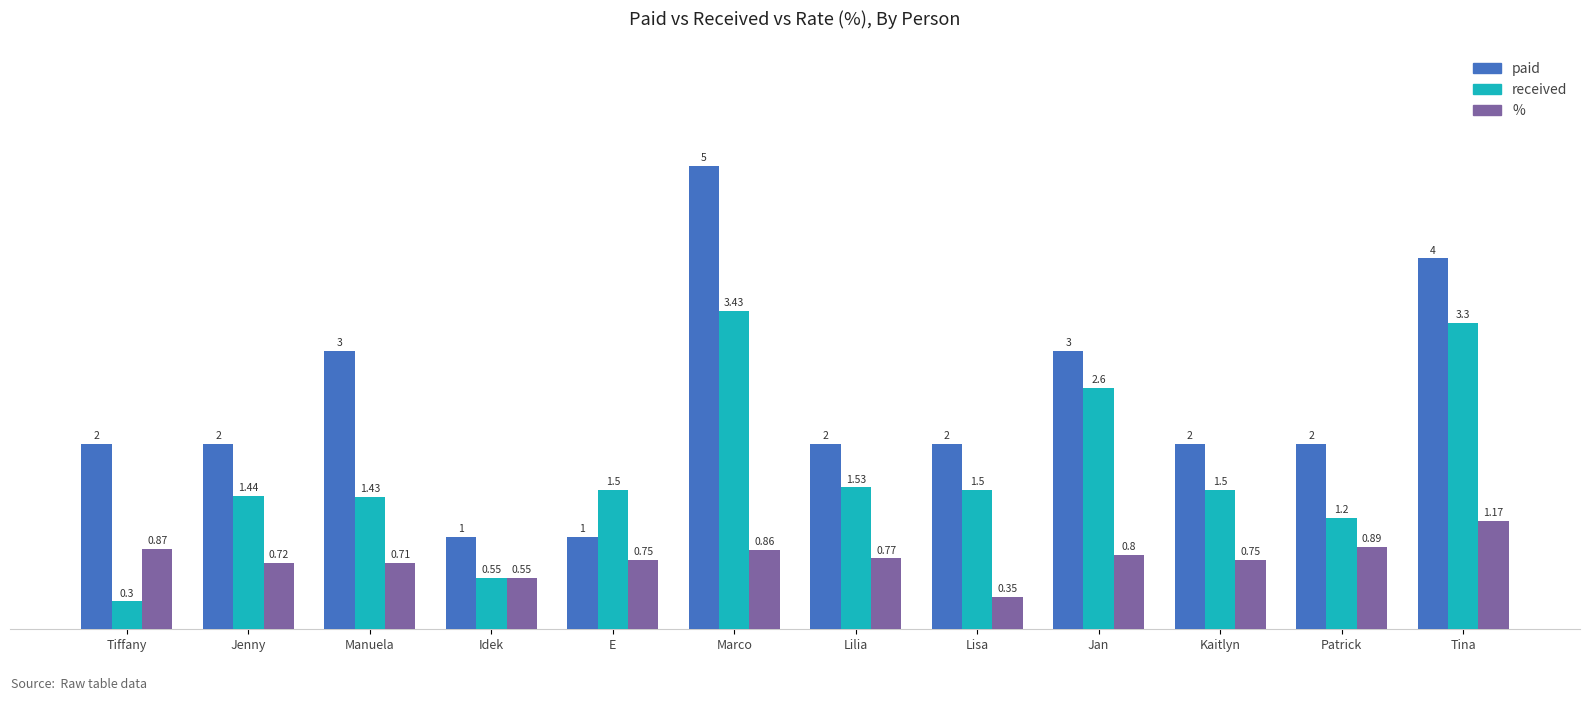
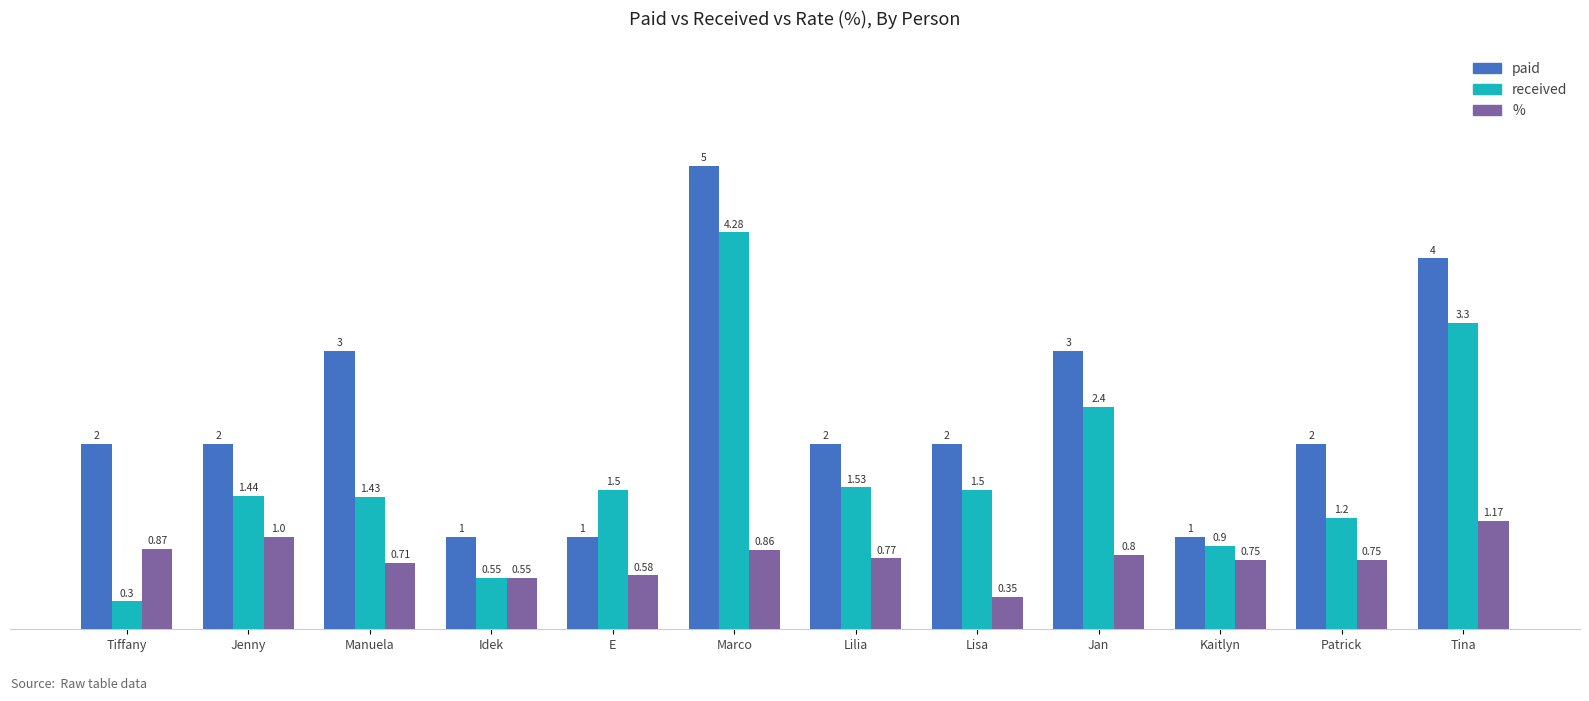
  {
    "paid": {
      "Tiffany": 2,
      "Jenny": 2,
      "Manuela": 3,
      "Idek": 1,
      "E": 1,
      "Marco": 5,
      "Lilia": 2,
      "Lisa": 2,
      "Jan": 3,
-     "Kaitlyn": 2,
+     "Kaitlyn": 1,
      "Patrick": 2,
      "Tina": 4
    },
    "received": {
      "Tiffany": 0.3,
      "Jenny": 1.44,
      "Manuela": 1.43,
      "Idek": 0.55,
      "E": 1.5,
-     "Marco": 3.43,
+     "Marco": 4.28,
      "Lilia": 1.53,
      "Lisa": 1.5,
-     "Jan": 2.6,
-     "Kaitlyn": 1.5,
+     "Jan": 2.4,
+     "Kaitlyn": 0.9,
      "Patrick": 1.2,
      "Tina": 3.3
    },
    "%": {
      "Tiffany": 0.87,
-     "Jenny": 0.72,
+     "Jenny": 1.0,
      "Manuela": 0.71,
      "Idek": 0.55,
-     "E": 0.75,
+     "E": 0.58,
      "Marco": 0.86,
      "Lilia": 0.77,
      "Lisa": 0.35,
      "Jan": 0.8,
      "Kaitlyn": 0.75,
-     "Patrick": 0.89,
+     "Patrick": 0.75,
      "Tina": 1.17
    }
  }
